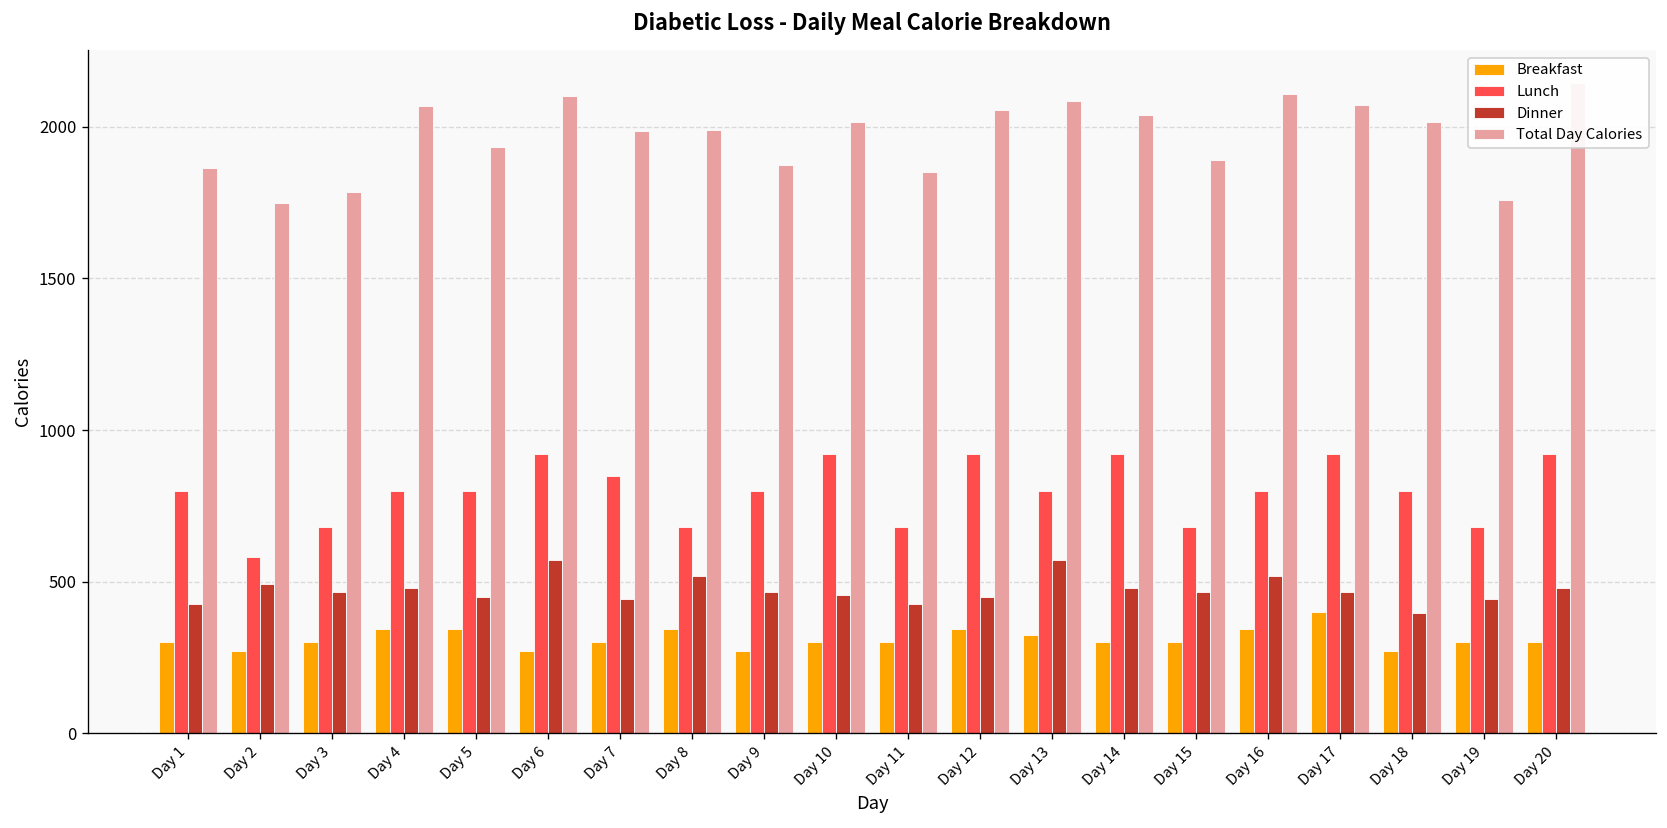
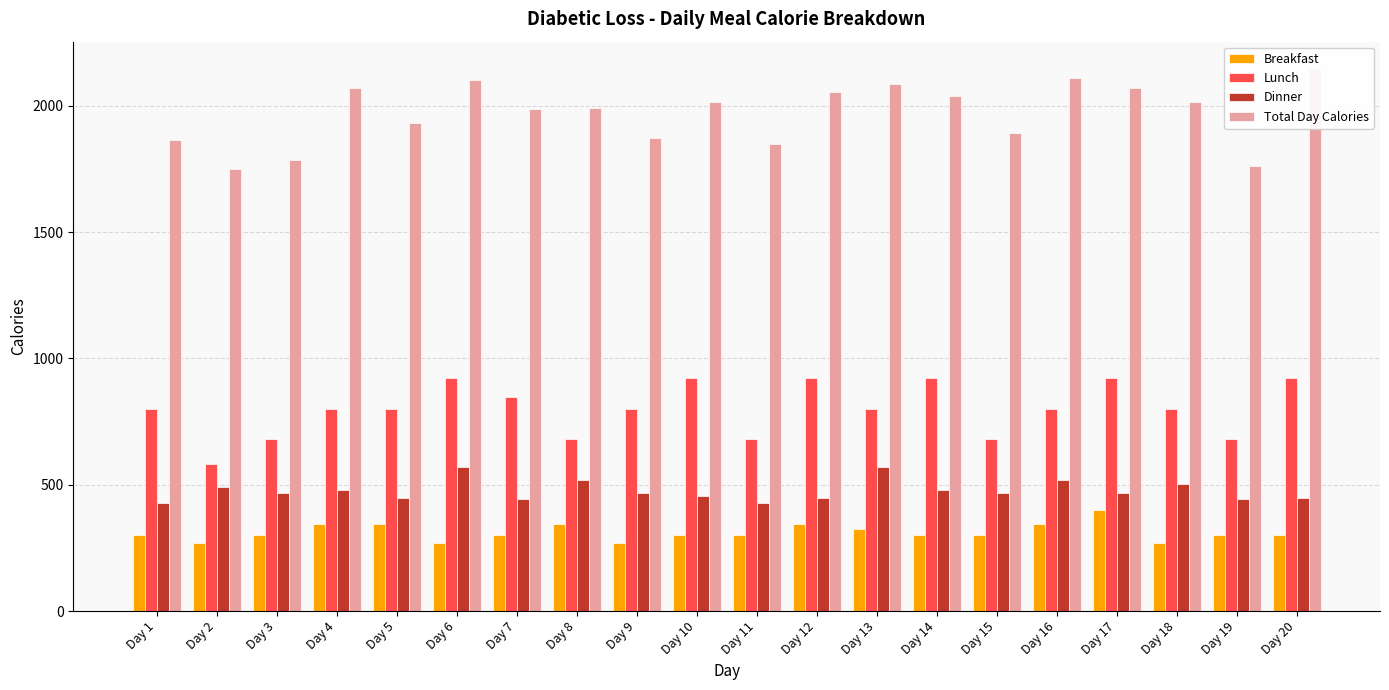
  {
    "Breakfast": {
      "Day 1": 300,
      "Day 2": 270,
      "Day 3": 300,
      "Day 4": 350,
      "Day 5": 350,
      "Day 6": 270,
      "Day 7": 300,
      "Day 8": 350,
      "Day 9": 270,
      "Day 10": 300,
      "Day 11": 300,
      "Day 12": 350,
      "Day 13": 320,
      "Day 14": 300,
      "Day 15": 300,
      "Day 16": 350,
      "Day 17": 400,
      "Day 18": 270,
      "Day 19": 300,
      "Day 20": 300
    },
    "Lunch": {
      "Day 1": 800,
      "Day 2": 580,
      "Day 3": 680,
      "Day 4": 800,
      "Day 5": 800,
      "Day 6": 920,
      "Day 7": 850,
      "Day 8": 680,
      "Day 9": 800,
      "Day 10": 920,
      "Day 11": 680,
      "Day 12": 920,
      "Day 13": 800,
      "Day 14": 920,
      "Day 15": 680,
      "Day 16": 800,
      "Day 17": 920,
      "Day 18": 800,
      "Day 19": 680,
      "Day 20": 920
    },
    "Dinner": {
      "Day 1": 430,
      "Day 2": 490,
      "Day 3": 470,
      "Day 4": 480,
      "Day 5": 450,
      "Day 6": 570,
      "Day 7": 440,
      "Day 8": 520,
      "Day 9": 470,
      "Day 10": 460,
      "Day 11": 430,
      "Day 12": 450,
      "Day 13": 570,
      "Day 14": 480,
      "Day 15": 470,
      "Day 16": 520,
      "Day 17": 470,
-     "Day 18": 400,
+     "Day 18": 500,
      "Day 19": 440,
-     "Day 20": 480
+     "Day 20": 450
    },
    "Total Day Calories": {
      "Day 1": 1860,
      "Day 2": 1750,
      "Day 3": 1780,
      "Day 4": 2070,
      "Day 5": 1930,
      "Day 6": 2100,
      "Day 7": 1990,
      "Day 8": 1990,
      "Day 9": 1870,
      "Day 10": 2020,
      "Day 11": 1850,
      "Day 12": 2050,
      "Day 13": 2080,
      "Day 14": 2040,
      "Day 15": 1890,
      "Day 16": 2110,
      "Day 17": 2070,
      "Day 18": 2020,
      "Day 19": 1760
    }
  }
